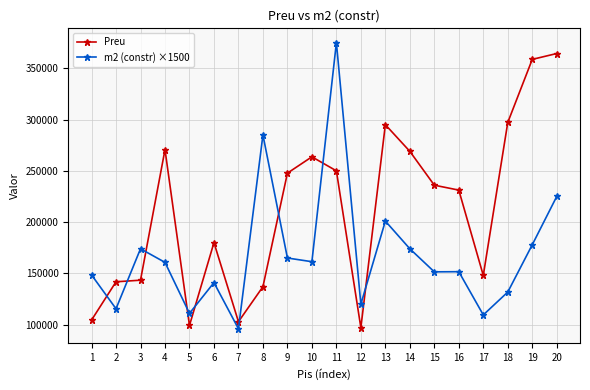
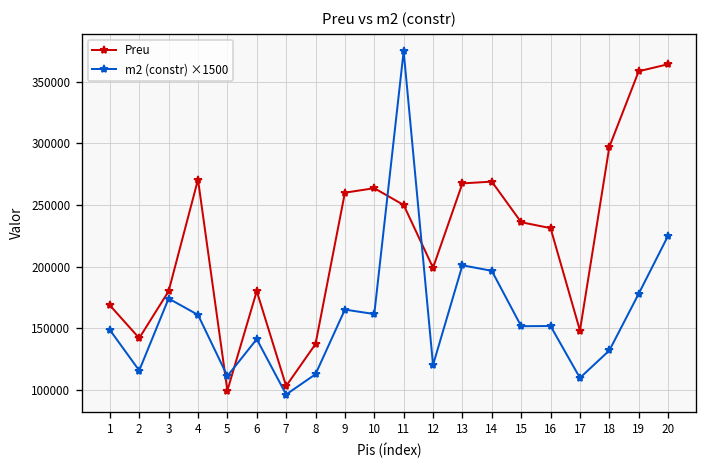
  {
    "Preu": {
-     "1": 104000,
+     "1": 169000,
      "2": 142000,
-     "3": 143000,
+     "3": 180000,
      "4": 271000,
      "5": 99000,
      "6": 180000,
      "7": 103000,
      "8": 137000,
-     "9": 248000,
+     "9": 260000,
      "10": 264000,
      "11": 250000,
-     "12": 97000,
-     "13": 295000,
+     "12": 199000,
+     "13": 268000,
      "14": 269000,
      "15": 236000,
      "16": 231000,
      "17": 148000,
      "18": 297000,
      "19": 359000,
      "20": 364000
    },
    "m2 (constr) ×1500": {
      "1": 149000,
      "2": 116000,
      "3": 174000,
      "4": 161000,
      "5": 111000,
      "6": 141000,
      "7": 96000,
-     "8": 285000,
+     "8": 113000,
      "9": 165000,
      "10": 161000,
      "11": 375000,
      "12": 120000,
      "13": 201000,
-     "14": 174000,
+     "14": 197000,
      "15": 152000,
      "16": 152000,
      "17": 110000,
      "18": 132000,
      "19": 178000,
      "20": 225000
    }
  }
